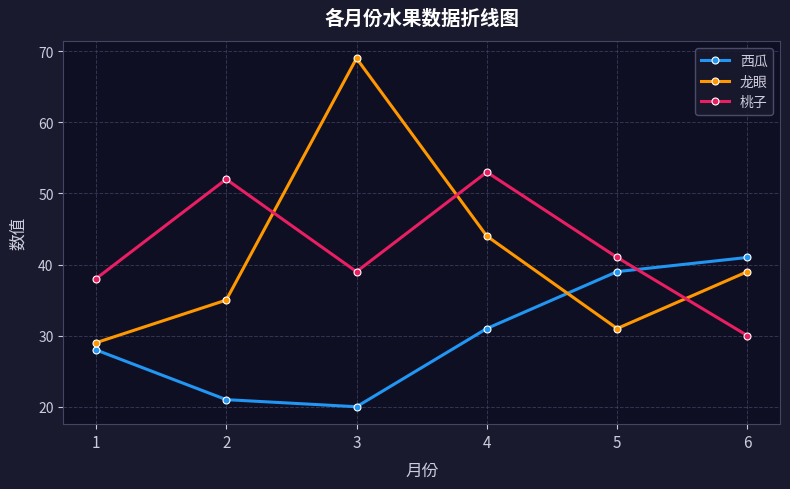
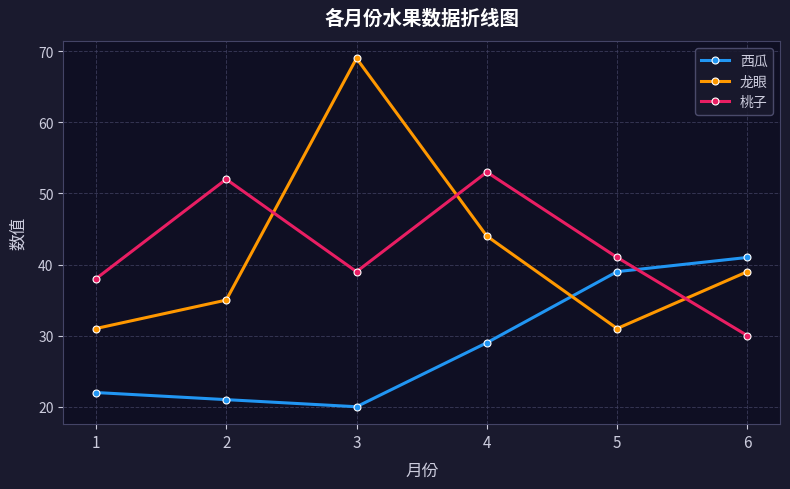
  {
    "西瓜": {
-     "1": 28,
+     "1": 22,
      "2": 21,
      "3": 20,
-     "4": 31,
+     "4": 29,
      "5": 39,
      "6": 41
    },
    "龙眼": {
-     "1": 29,
+     "1": 31,
      "2": 35,
      "3": 69,
      "4": 44,
      "5": 31,
      "6": 39
    },
    "桃子": {
      "1": 38,
      "2": 52,
      "3": 39,
      "4": 53,
      "5": 41,
      "6": 30
    }
  }
